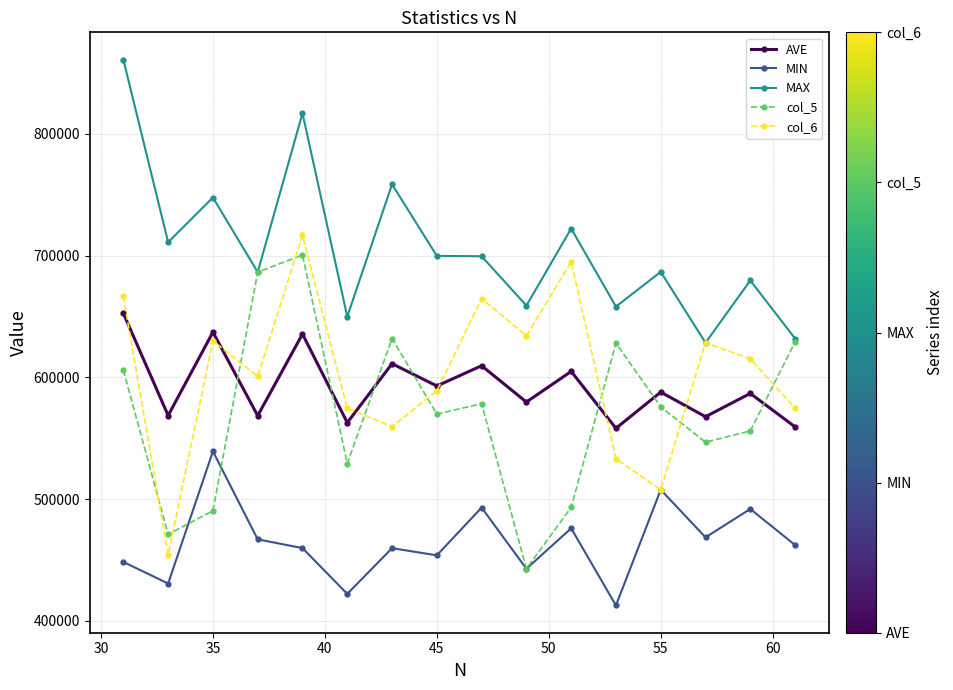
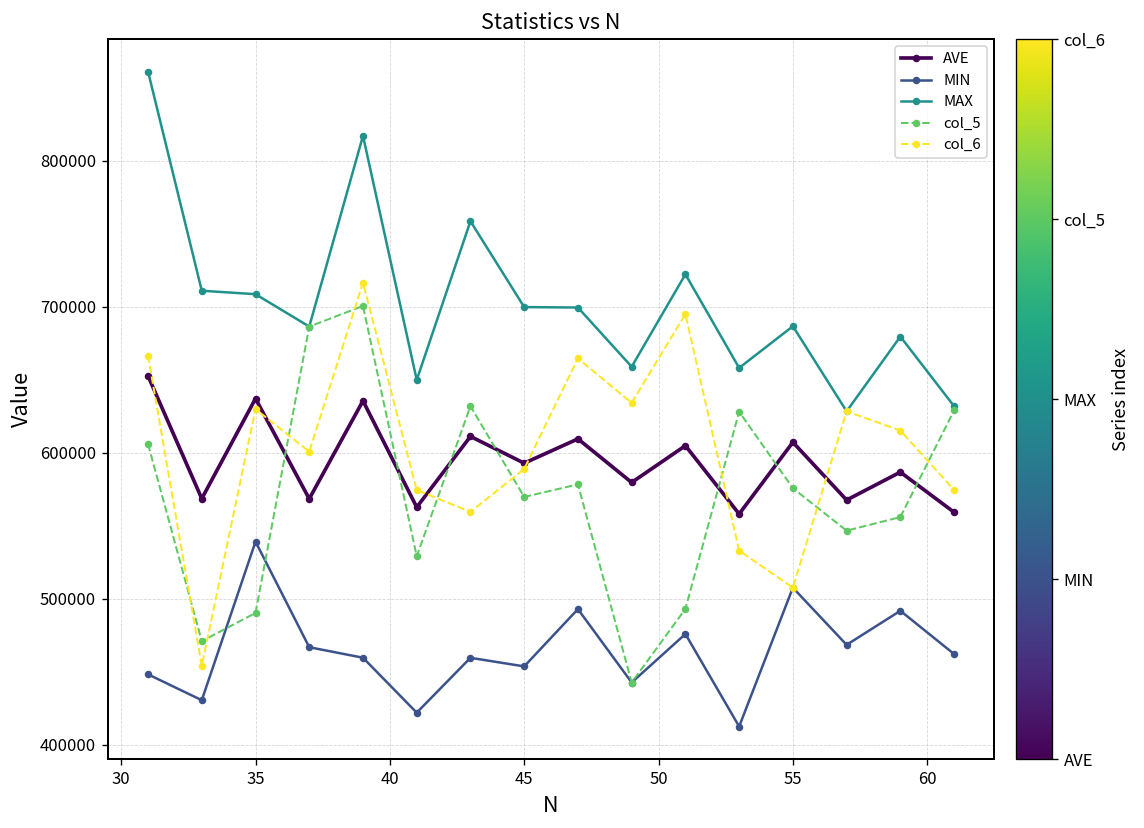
  {
    "AVE": {
      "35": 637000,
      "45": 593000,
-     "55": 588000
+     "55": 607000
    },
    "MIN": {
      "35": 539000,
      "45": 454000
    },
    "MAX": {
-     "35": 748000,
+     "35": 709000,
      "45": 700000,
      "55": 687000
    },
    "col_5": {
      "35": 490000,
      "45": 570000,
      "55": 576000
    },
    "col_6": {
      "35": 630000,
      "45": 589000
    }
  }
